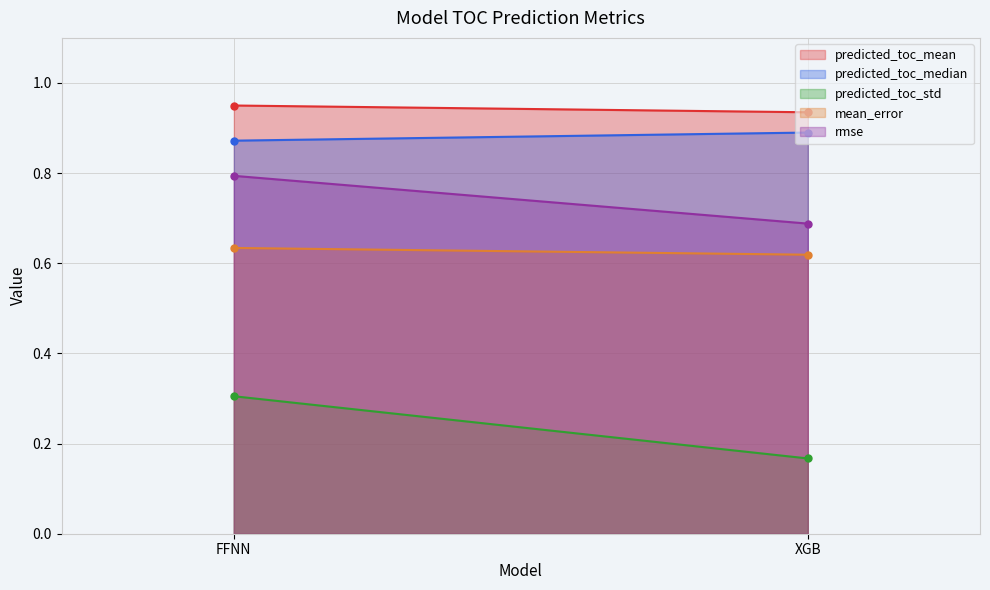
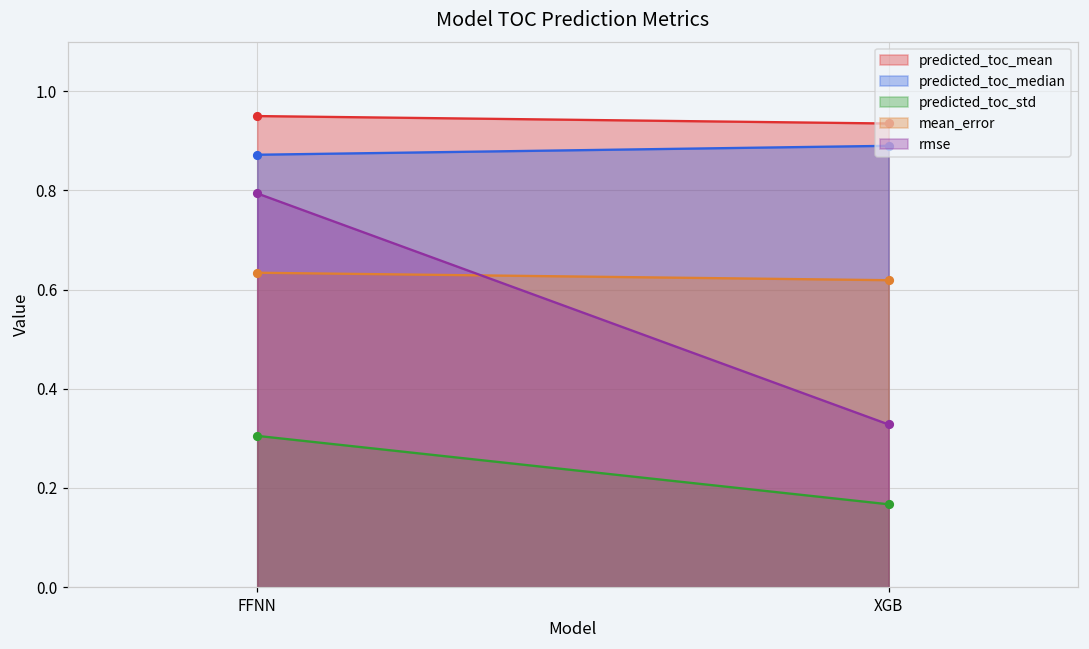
  {
    "predicted_toc_median": {
      "FFNN": 0.87
    },
    "predicted_toc_std": {
      "FFNN": 0.31,
      "XGB": 0.17
    },
    "rmse": {
      "FFNN": 0.79,
-     "XGB": 0.69
+     "XGB": 0.33
    }
  }
